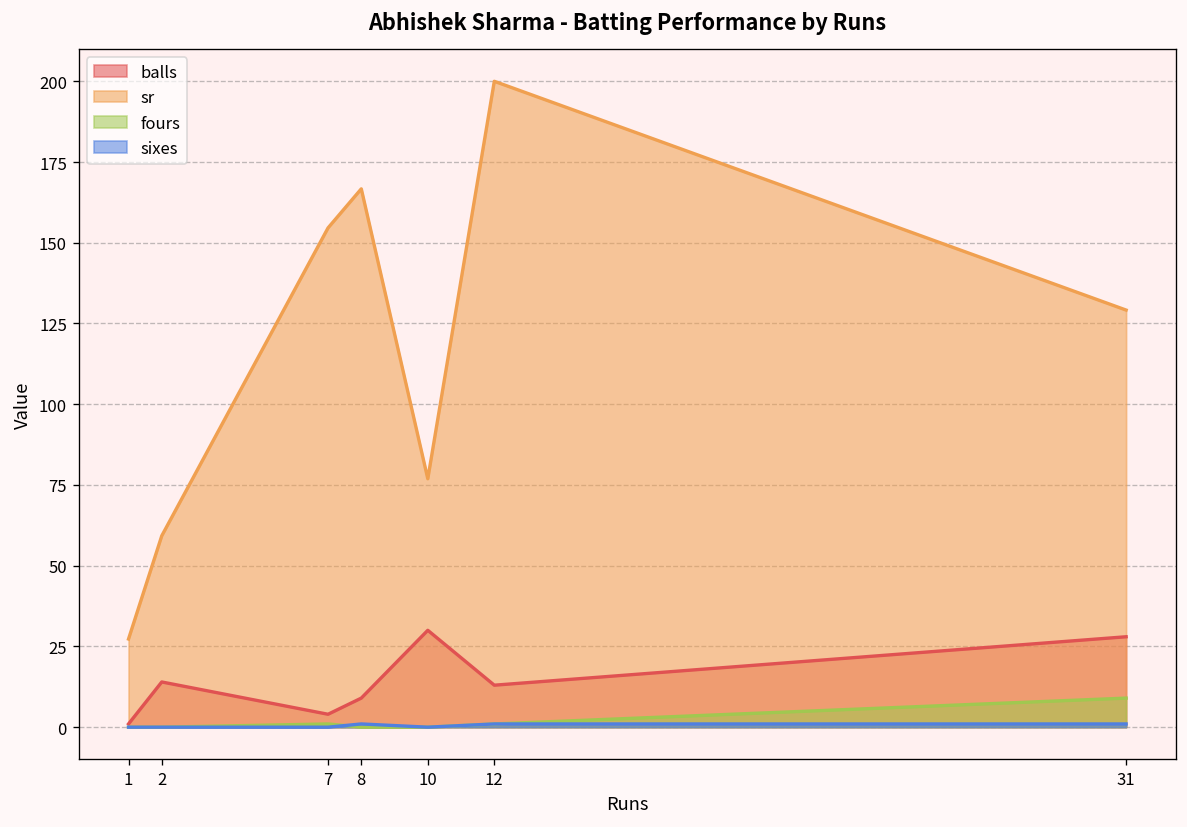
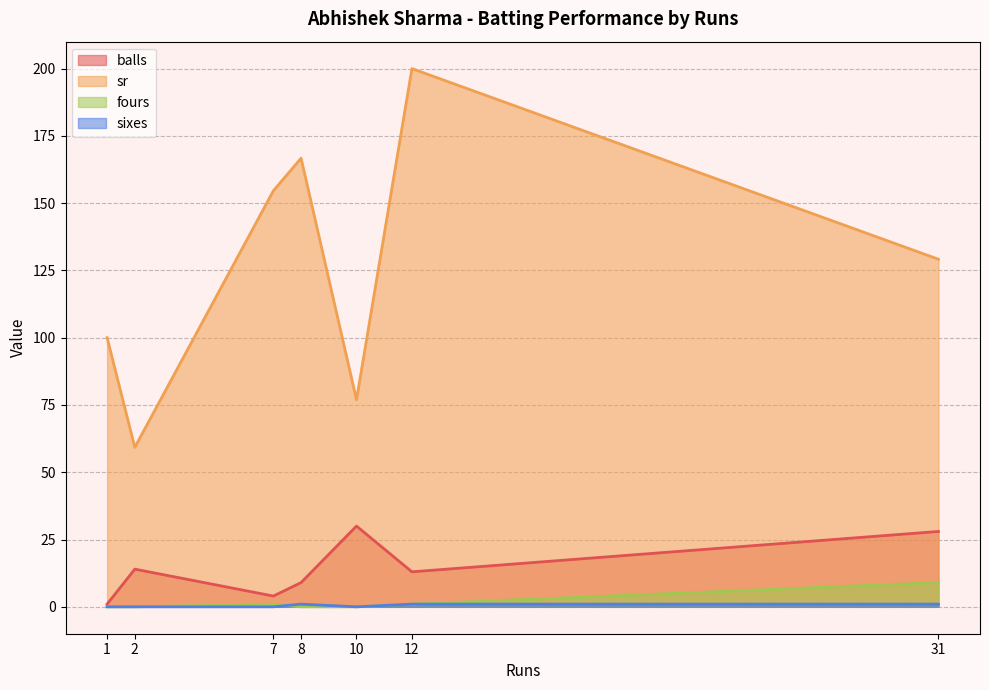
  {
    "balls": {
      "1": 1,
      "2": 14,
      "7": 4,
      "8": 9,
      "10": 30,
      "12": 13,
      "31": 28
    },
    "sr": {
-     "1": 27,
+     "1": 100,
      "2": 59,
      "7": 155,
      "8": 167,
      "10": 77,
      "12": 200,
      "31": 129
    },
    "fours": {
      "7": 1,
      "8": 0,
      "31": 9
    },
    "sixes": {
      "7": 0,
      "8": 1,
      "31": 1
    }
  }
